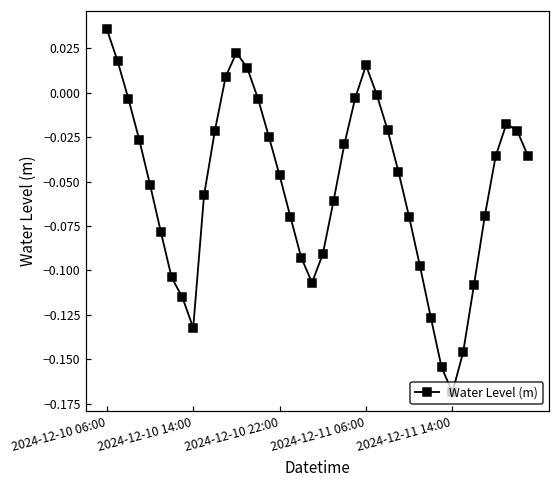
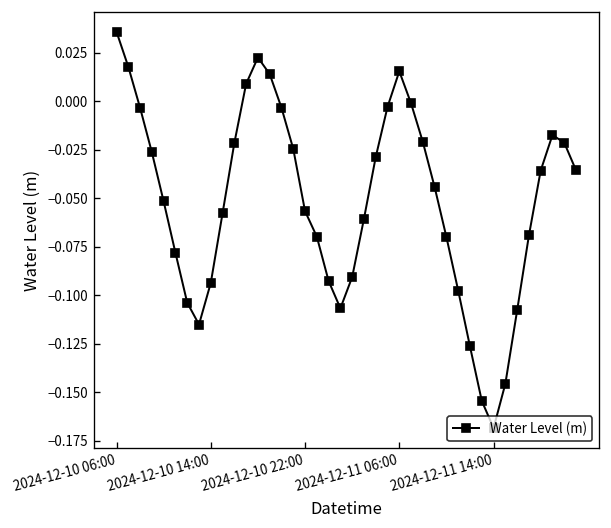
  {
    "2024-12-10 06:00": 0.036,
-   "2024-12-10 14:00": -0.132,
-   "2024-12-10 22:00": -0.047,
+   "2024-12-10 14:00": -0.094,
+   "2024-12-10 22:00": -0.057,
    "2024-12-11 06:00": 0.015
  }
